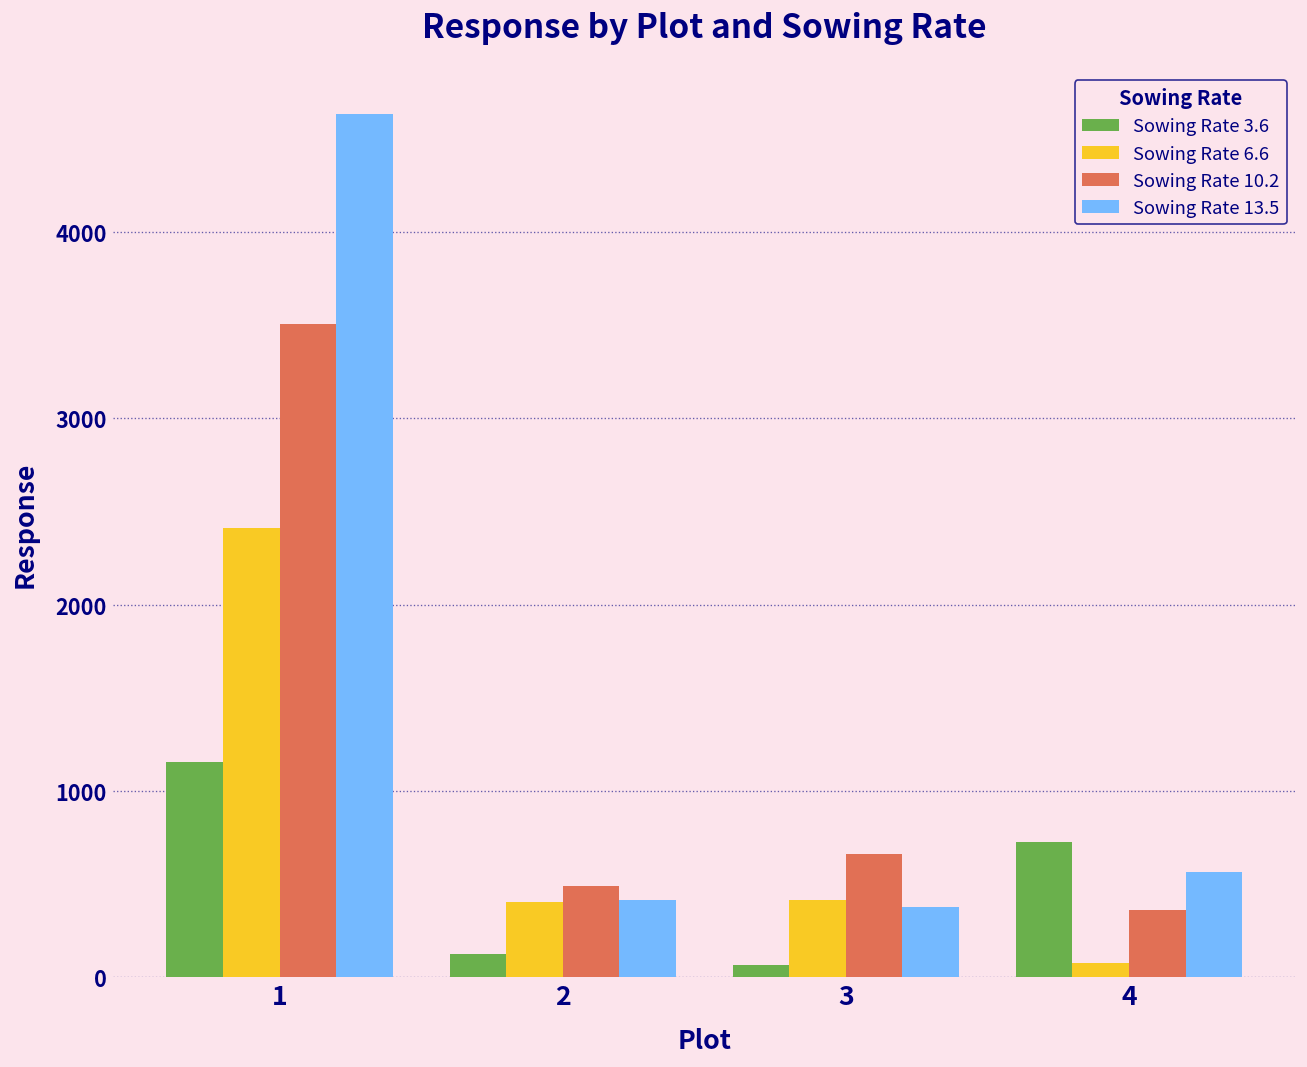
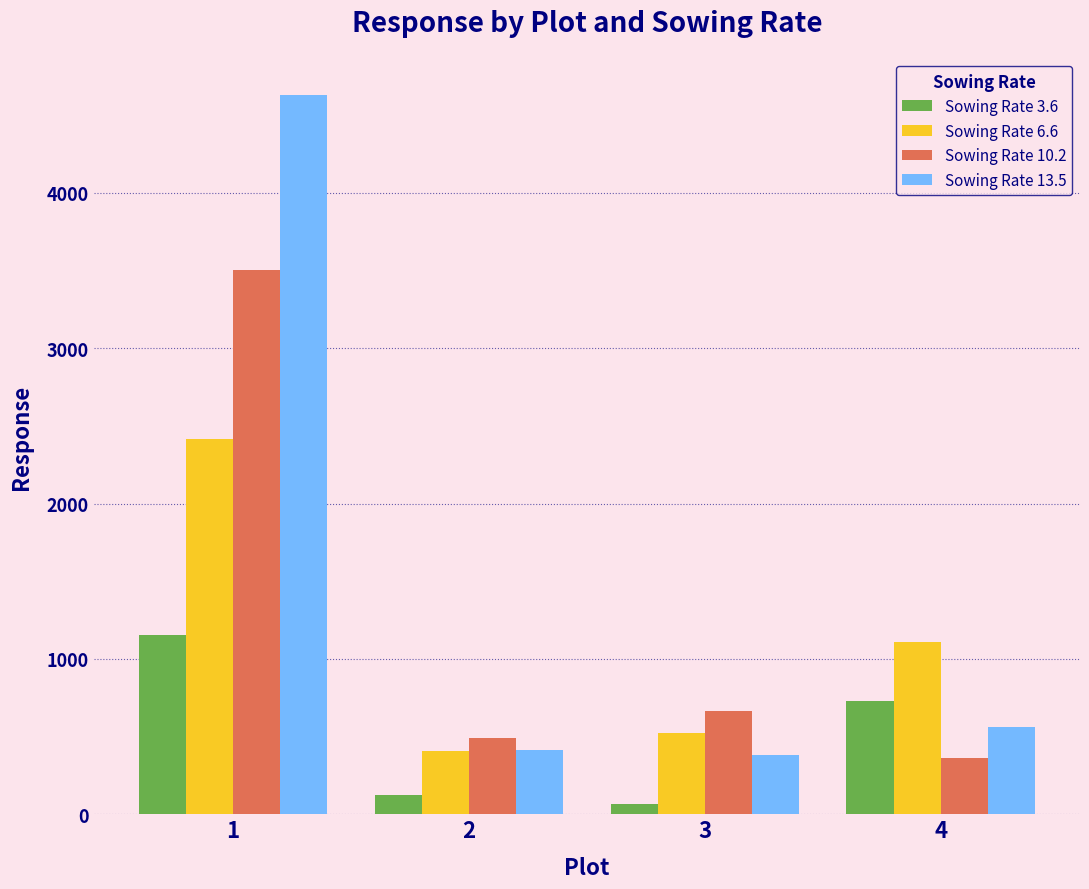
  {
    "Sowing Rate 3.6": {
      "1": 1160,
      "2": 120,
      "3": 70,
      "4": 730
    },
    "Sowing Rate 6.6": {
      "1": 2410,
      "2": 410,
-     "3": 420,
-     "4": 80
+     "3": 530,
+     "4": 1110
    },
    "Sowing Rate 10.2": {
      "1": 3510,
      "2": 490,
      "3": 660,
      "4": 360
    },
    "Sowing Rate 13.5": {
      "1": 4630,
      "2": 420,
      "3": 380,
      "4": 560
    }
  }
